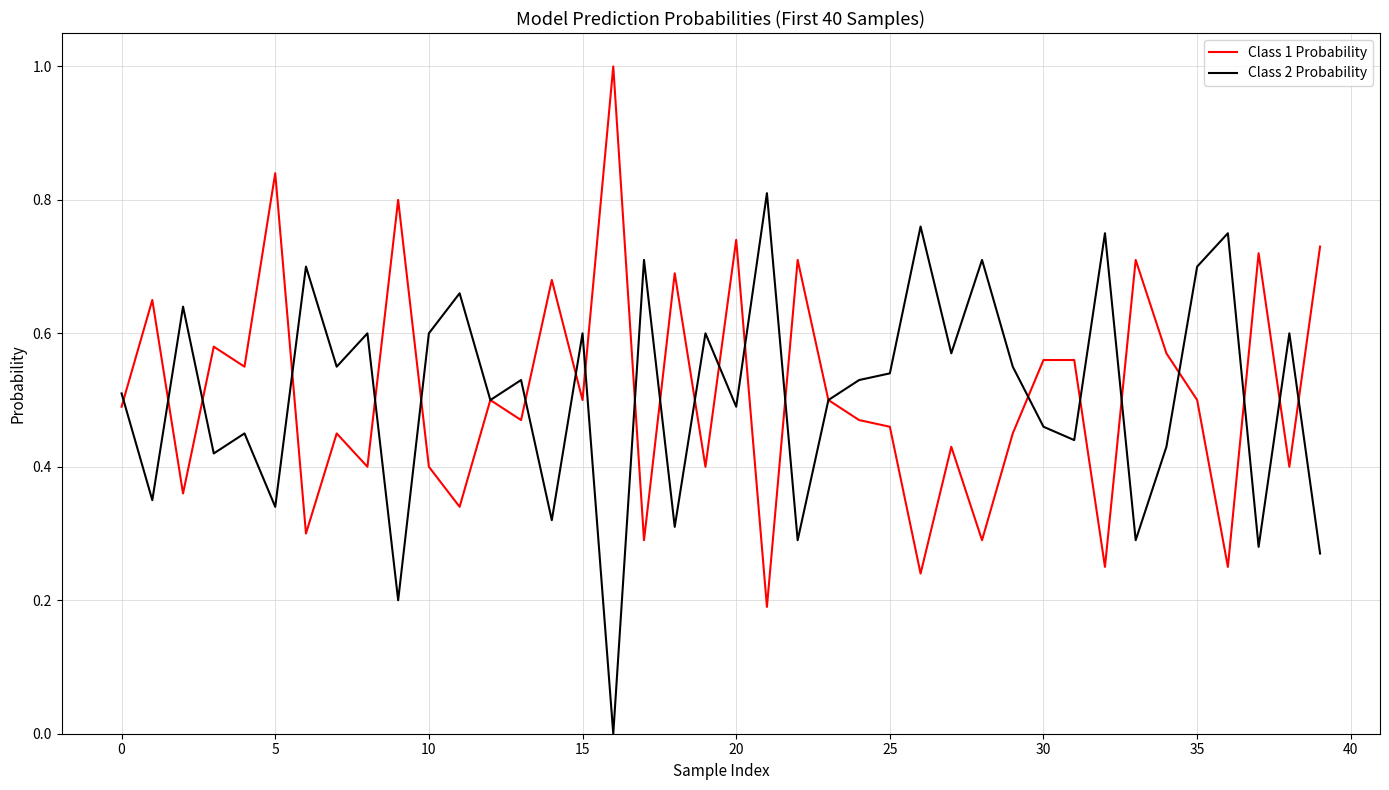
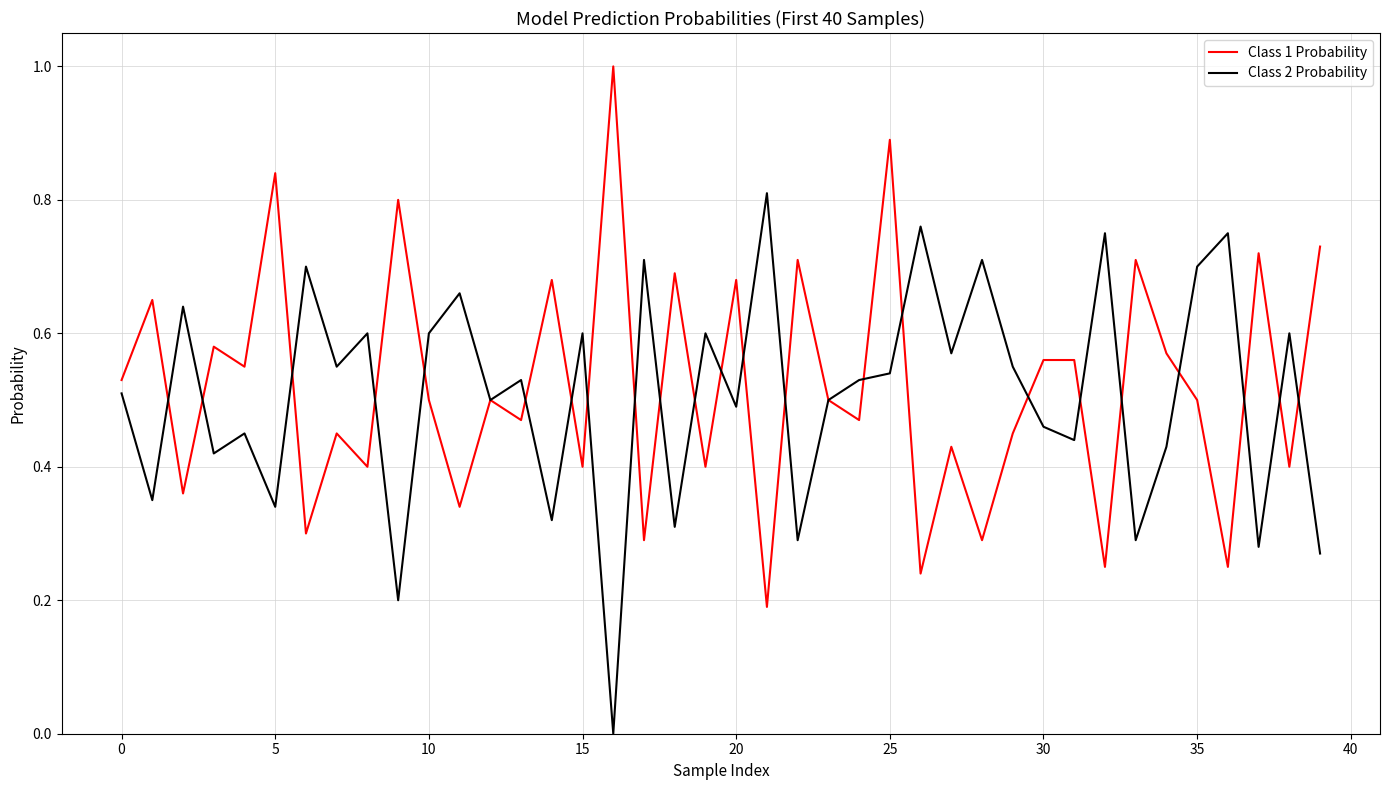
  {
    "Class 1 Probability": {
-     "0": 0.49,
+     "0": 0.53,
      "5": 0.84,
-     "10": 0.4,
-     "15": 0.5,
-     "20": 0.74,
-     "25": 0.46,
+     "10": 0.5,
+     "15": 0.4,
+     "20": 0.68,
+     "25": 0.89,
      "30": 0.56,
      "35": 0.50
    },
    "Class 2 Probability": {
      "0": 0.51,
      "5": 0.34,
      "10": 0.60,
      "15": 0.60,
      "20": 0.49,
      "25": 0.54,
      "30": 0.46,
      "35": 0.70
    }
  }
